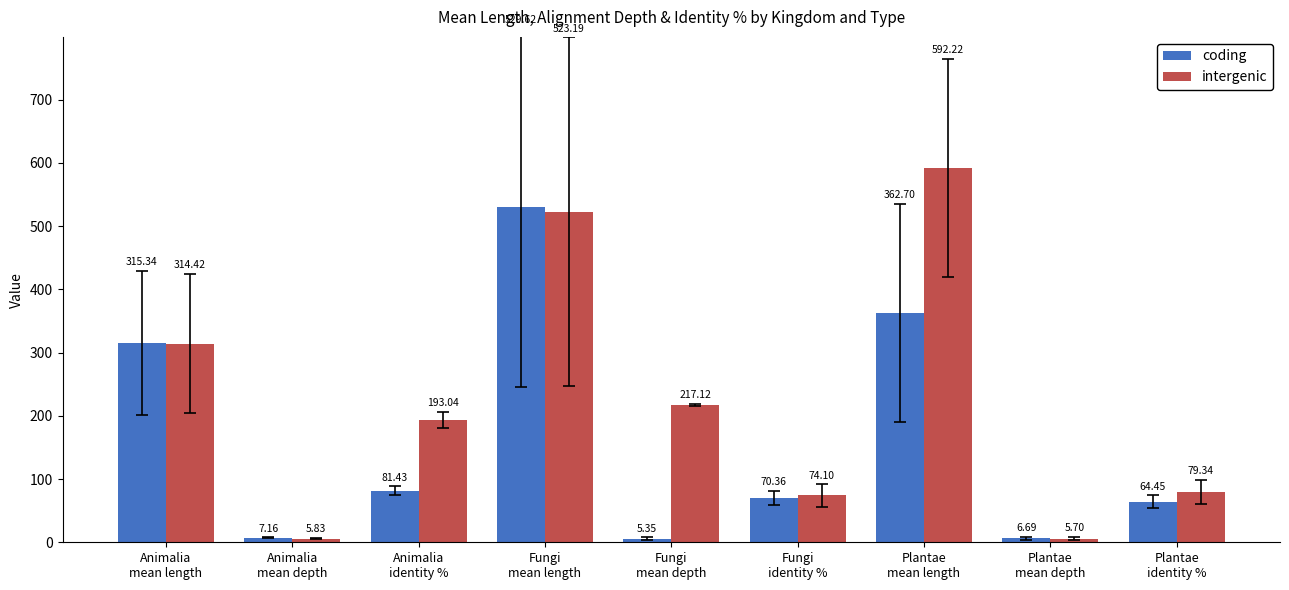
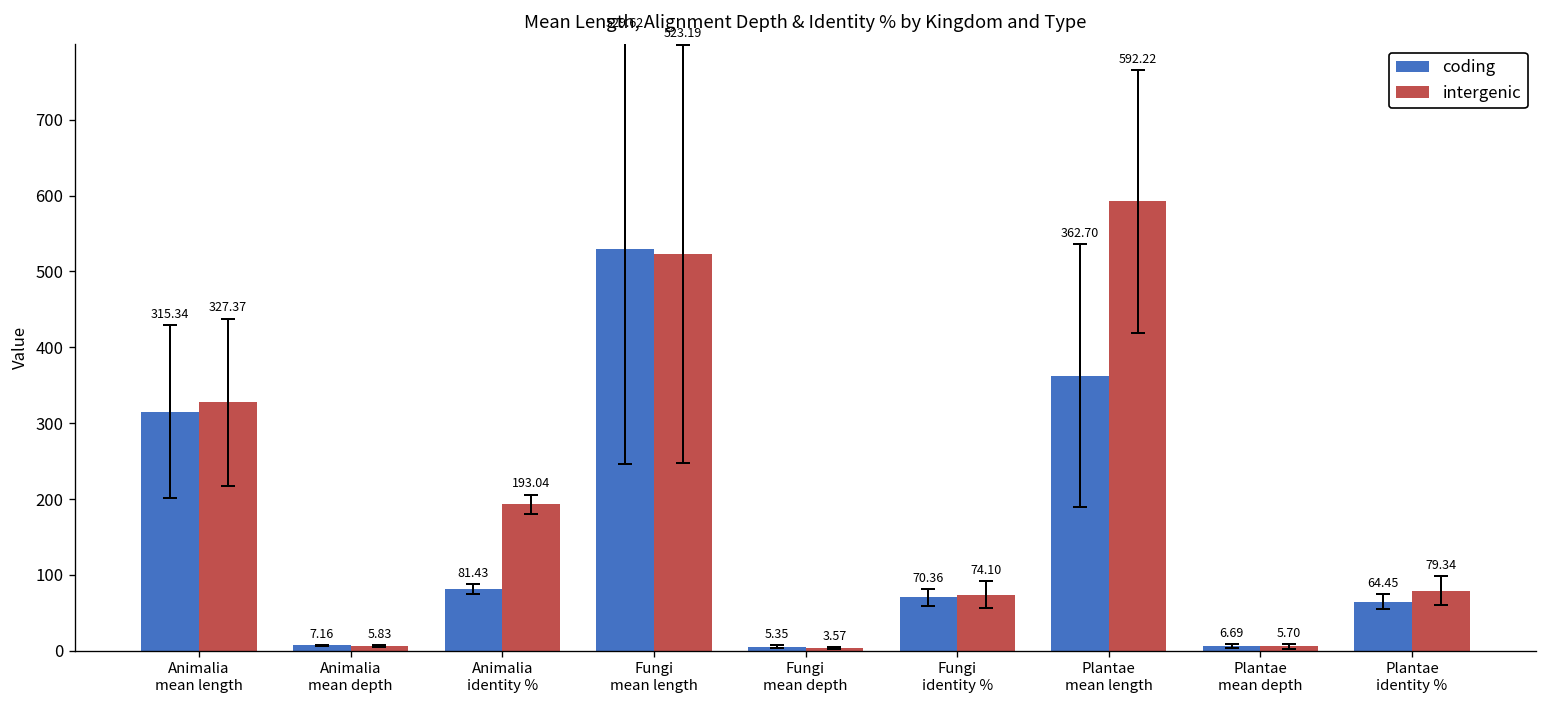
  {
    "intergenic": {
-     "Animalia mean length": 314.42,
+     "Animalia mean length": 327.37,
      "Animalia mean depth": 5.83,
      "Animalia identity %": 193.04,
-     "Fungi mean depth": 217.12,
+     "Fungi mean depth": 3.57,
      "Fungi identity %": 74.10,
      "Plantae mean depth": 5.70,
      "Plantae identity %": 79.34
    }
  }
